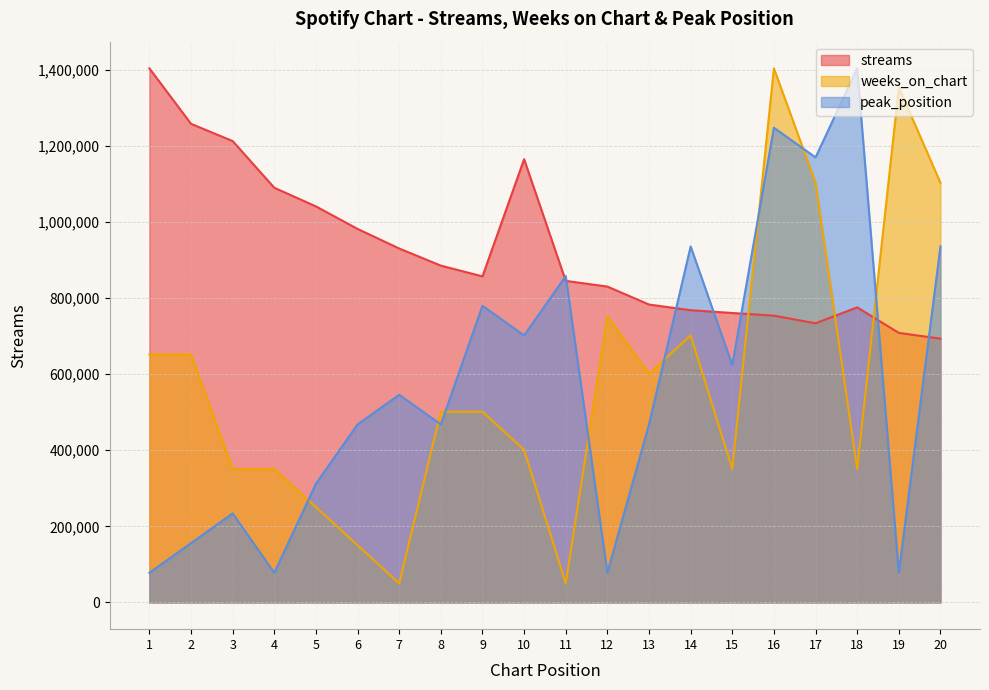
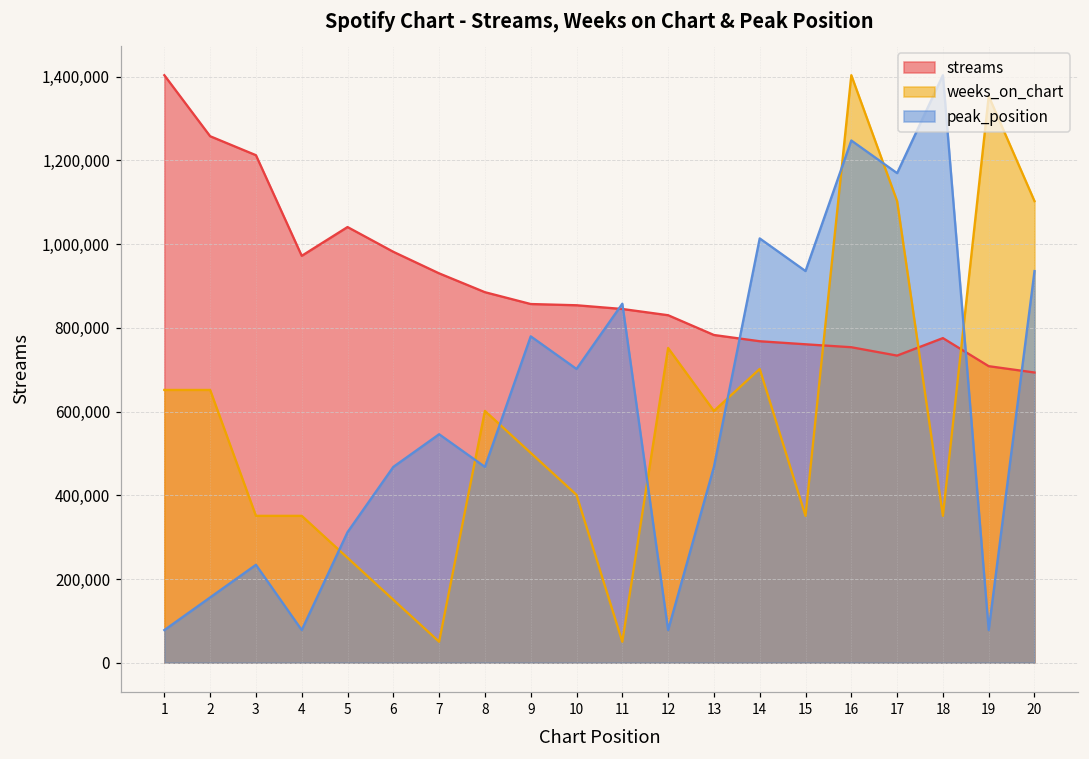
  {
    "streams": {
      "1": "1,400,000",
      "2": "1,260,000",
      "3": "1,210,000",
-     "4": "1,090,000",
+     "4": "970,000",
      "5": "1,040,000",
      "6": "980,000",
      "7": "930,000",
      "8": "890,000",
      "9": "860,000",
-     "10": "1,160,000",
+     "10": "850,000",
      "11": "840,000",
      "12": "830,000",
      "13": "780,000",
      "14": "770,000",
      "15": "760,000",
      "16": "750,000",
      "17": "730,000",
      "18": "780,000",
      "19": "710,000",
      "20": "690,000"
    },
    "weeks_on_chart": {
      "1": "650,000",
      "2": "650,000",
      "3": "350,000",
      "4": "350,000",
      "5": "250,000",
      "6": "150,000",
      "7": "50,000",
-     "8": "500,000",
+     "8": "600,000",
      "9": "500,000",
      "10": "400,000",
      "11": "50,000",
      "12": "750,000",
      "13": "600,000",
      "14": "700,000",
      "15": "350,000",
      "16": "1,400,000",
      "17": "1,100,000",
      "18": "350,000",
      "20": "1,100,000"
    },
    "peak_position": {
      "1": "80,000",
      "2": "160,000",
      "3": "230,000",
      "4": "80,000",
      "5": "310,000",
      "6": "470,000",
      "7": "550,000",
      "8": "470,000",
      "9": "780,000",
      "10": "700,000",
      "11": "860,000",
      "12": "80,000",
      "13": "470,000",
-     "14": "940,000",
-     "15": "620,000",
+     "14": "1,010,000",
+     "15": "940,000",
      "16": "1,250,000",
      "17": "1,170,000",
      "19": "80,000",
      "20": "940,000"
    }
  }
